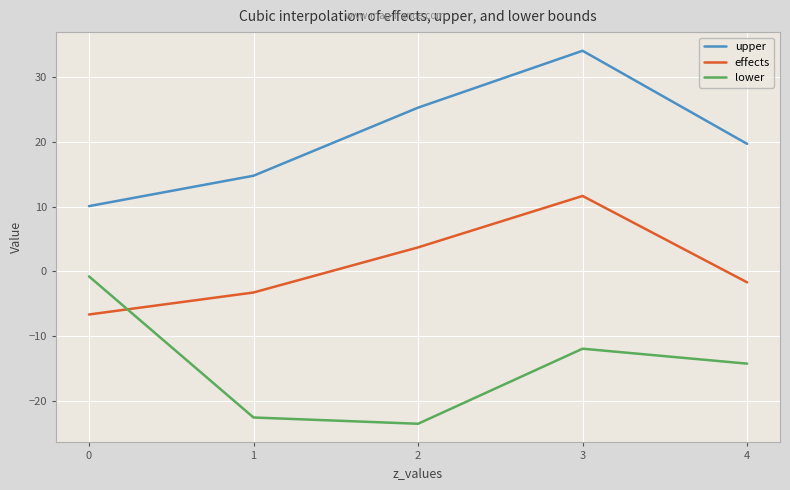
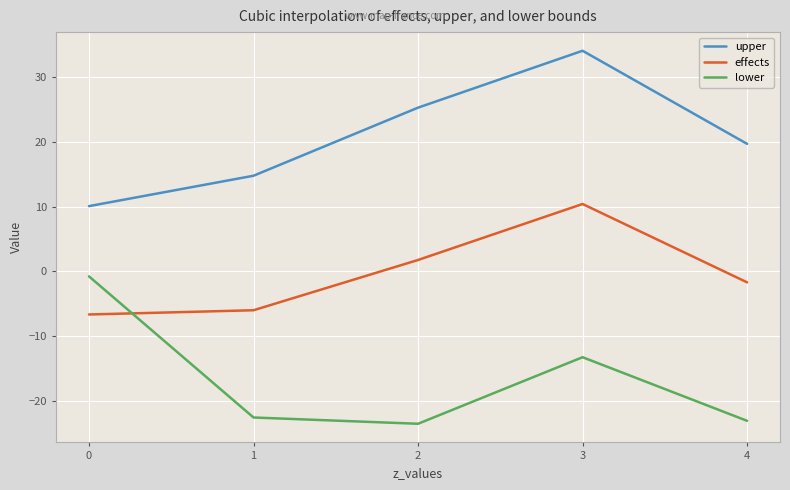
  {
    "upper": {
      "0": 10,
      "1": 15,
      "2": 25,
      "3": 34,
      "4": 20
    },
    "effects": {
      "0": -7,
-     "1": -3,
-     "2": 4,
-     "3": 12,
+     "1": -6,
+     "2": 2,
+     "3": 10,
      "4": -2
    },
    "lower": {
      "0": -1,
      "1": -23,
      "2": -24,
-     "3": -12,
-     "4": -14
+     "3": -13,
+     "4": -23
    }
  }
